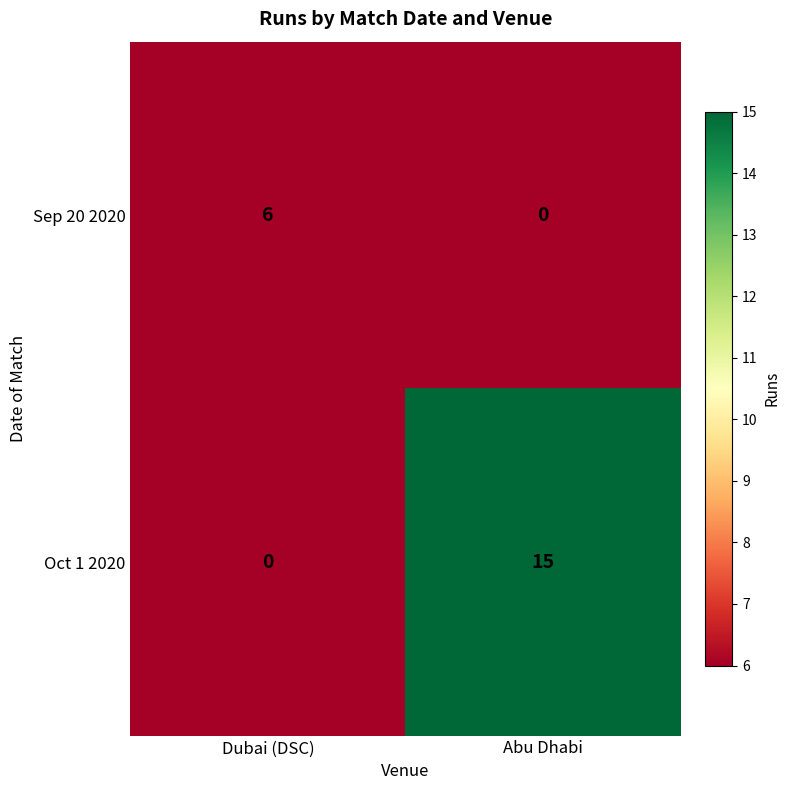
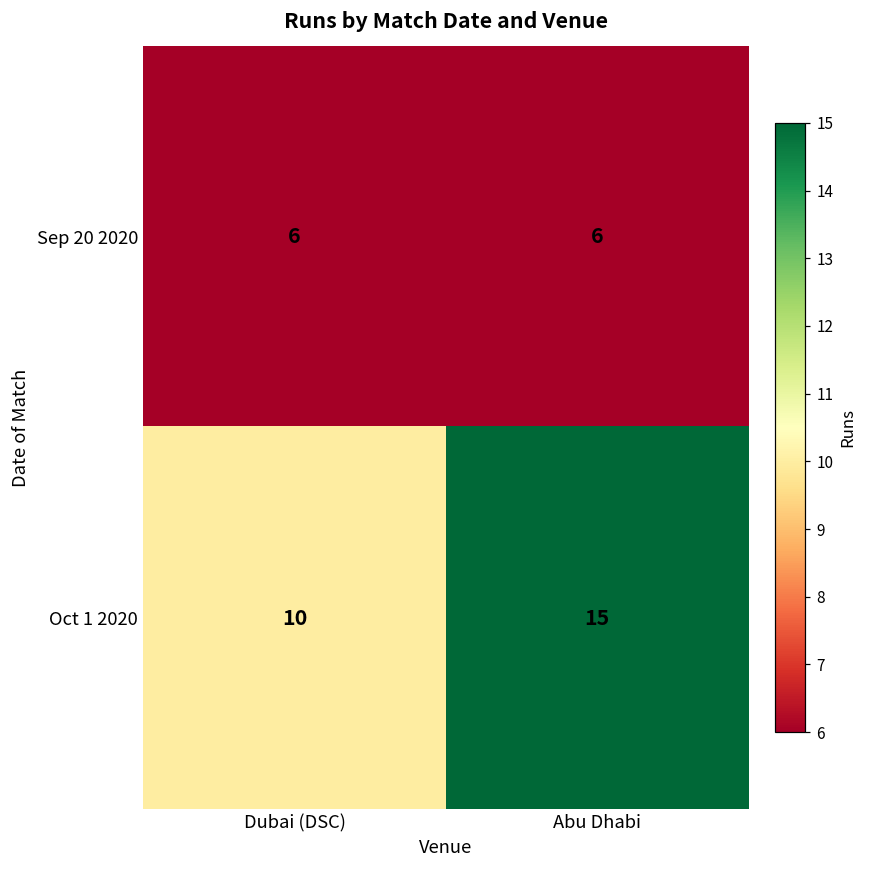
  {
    "Sep 20 2020": {
      "Dubai (DSC)": 6,
-     "Abu Dhabi": 0
+     "Abu Dhabi": 6
    },
    "Oct 1 2020": {
-     "Dubai (DSC)": 0,
+     "Dubai (DSC)": 10,
      "Abu Dhabi": 15
    }
  }
